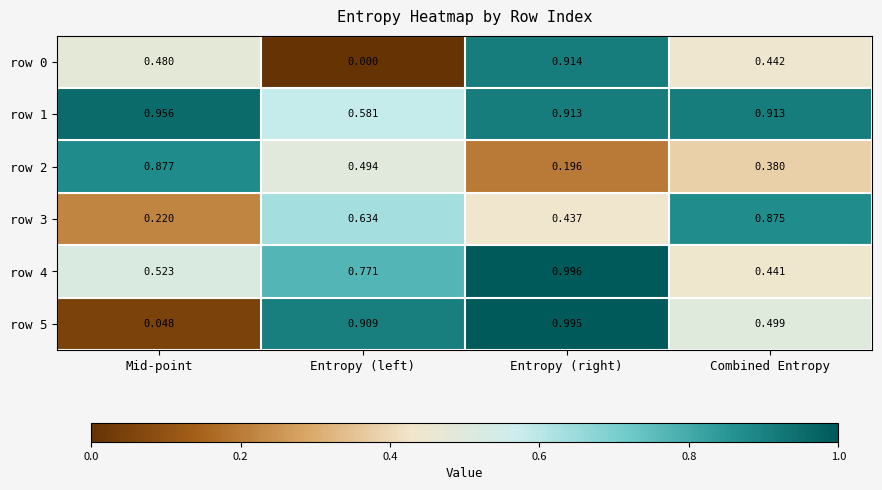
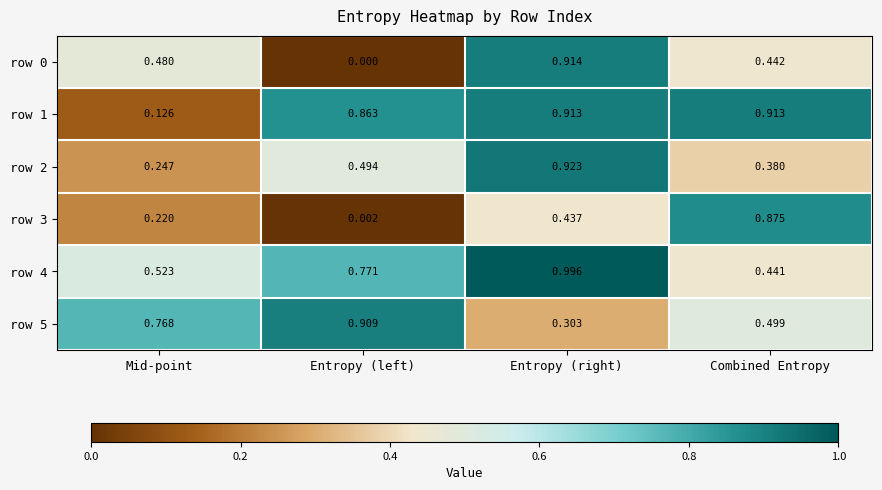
  {
    "row 0": {
      "Mid-point": 0.480,
      "Entropy (left)": 0.000,
      "Entropy (right)": 0.914,
      "Combined Entropy": 0.442
    },
    "row 1": {
-     "Mid-point": 0.956,
-     "Entropy (left)": 0.581,
+     "Mid-point": 0.126,
+     "Entropy (left)": 0.863,
      "Entropy (right)": 0.913,
      "Combined Entropy": 0.913
    },
    "row 2": {
-     "Mid-point": 0.877,
+     "Mid-point": 0.247,
      "Entropy (left)": 0.494,
-     "Entropy (right)": 0.196,
+     "Entropy (right)": 0.923,
      "Combined Entropy": 0.380
    },
    "row 3": {
      "Mid-point": 0.220,
-     "Entropy (left)": 0.634,
+     "Entropy (left)": 0.002,
      "Entropy (right)": 0.437,
      "Combined Entropy": 0.875
    },
    "row 4": {
      "Mid-point": 0.523,
      "Entropy (left)": 0.771,
      "Entropy (right)": 0.996,
      "Combined Entropy": 0.441
    },
    "row 5": {
-     "Mid-point": 0.048,
+     "Mid-point": 0.768,
      "Entropy (left)": 0.909,
-     "Entropy (right)": 0.995,
+     "Entropy (right)": 0.303,
      "Combined Entropy": 0.499
    }
  }
